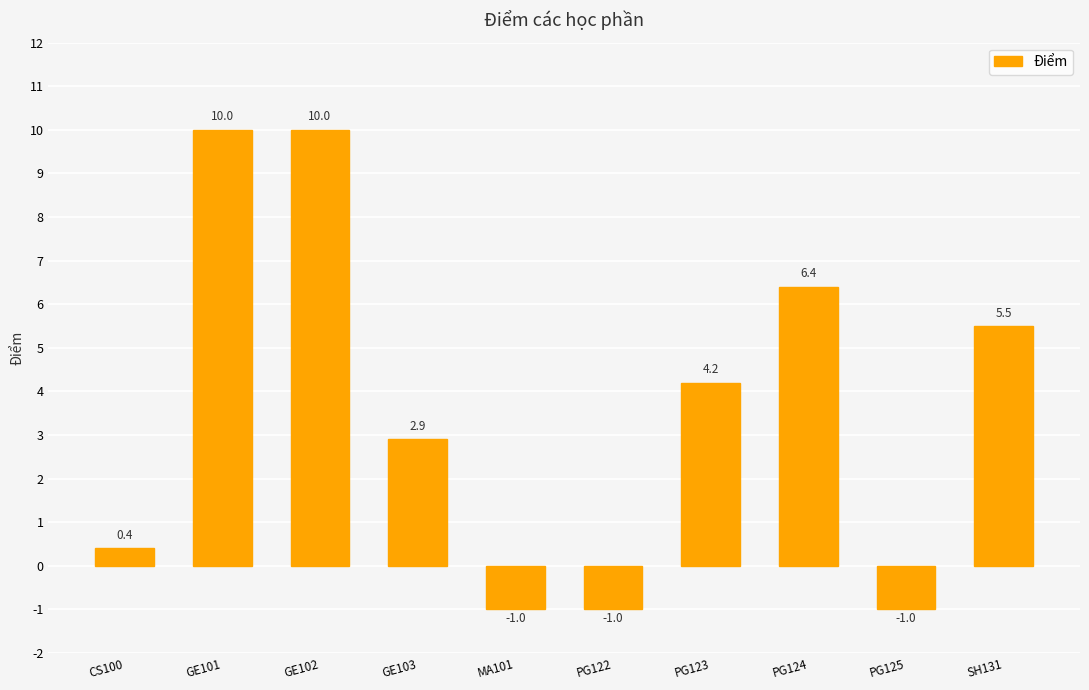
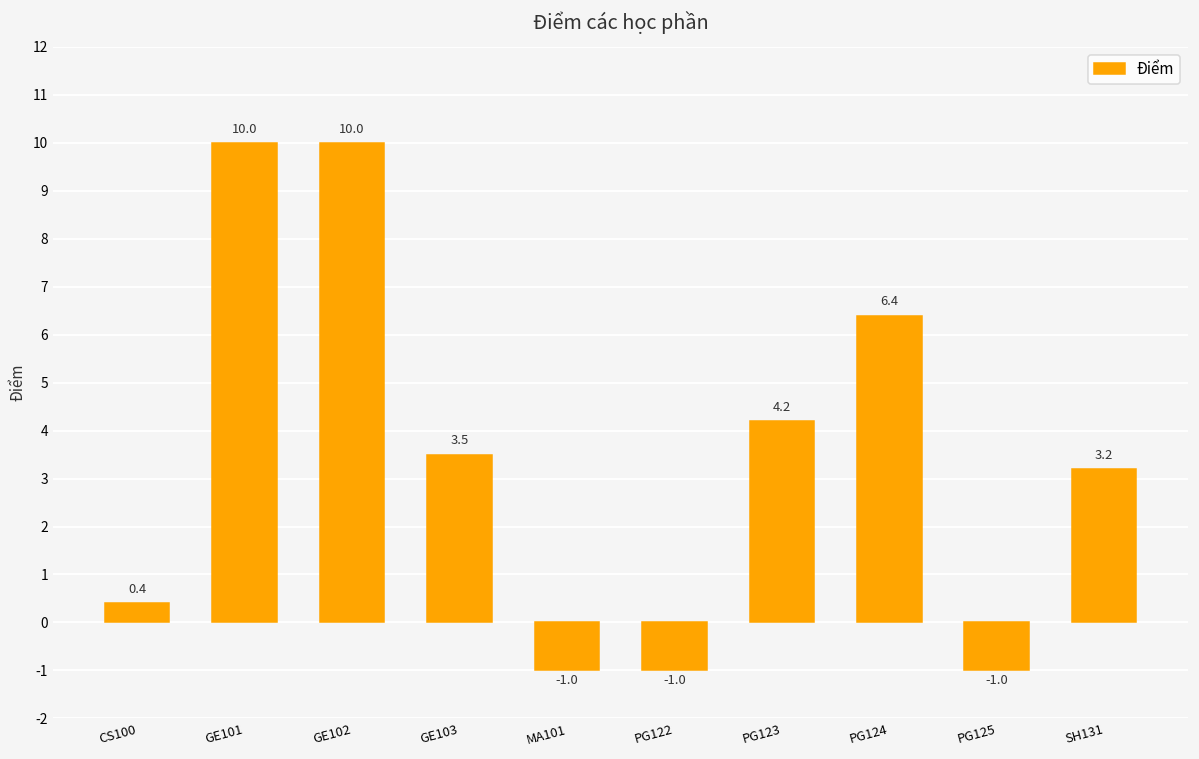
  {
    "CS100": 0.4,
    "GE101": 10.0,
    "GE102": 10.0,
-   "GE103": 2.9,
+   "GE103": 3.5,
    "MA101": -1.0,
    "PG122": -1.0,
    "PG123": 4.2,
    "PG124": 6.4,
    "PG125": -1.0,
-   "SH131": 5.5
+   "SH131": 3.2
  }
